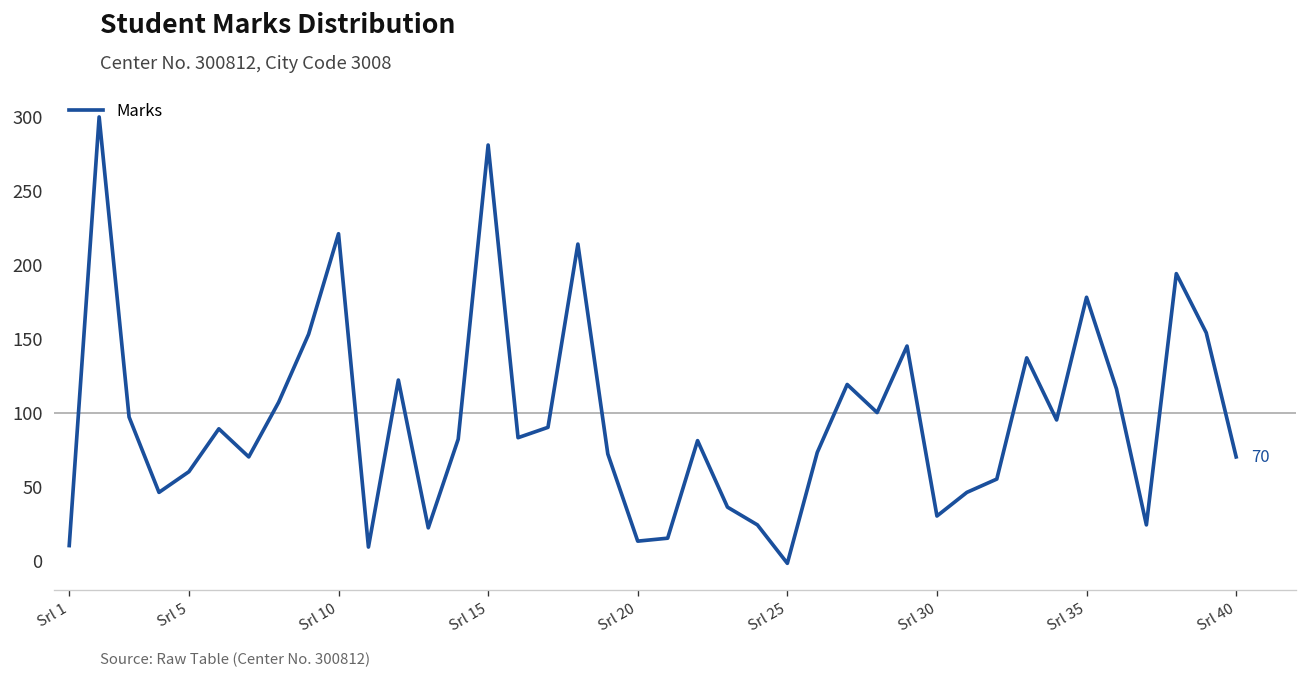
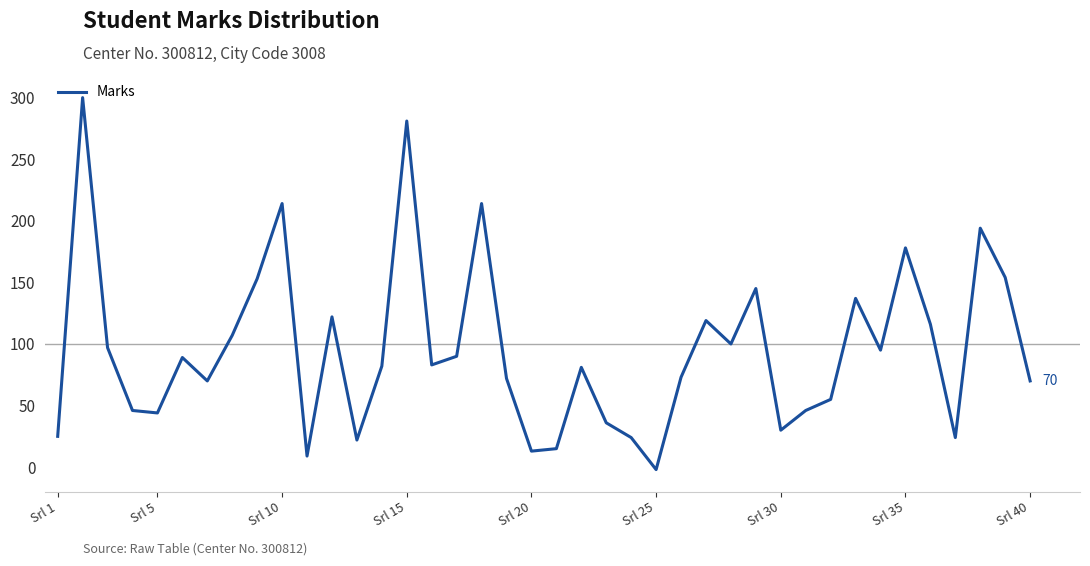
  {
-   "Srl 1": 10,
-   "Srl 5": 60,
-   "Srl 10": 221,
+   "Srl 1": 25,
+   "Srl 5": 44,
+   "Srl 10": 214,
    "Srl 15": 281,
    "Srl 20": 13,
    "Srl 25": -2,
    "Srl 30": 30,
    "Srl 35": 178
  }
